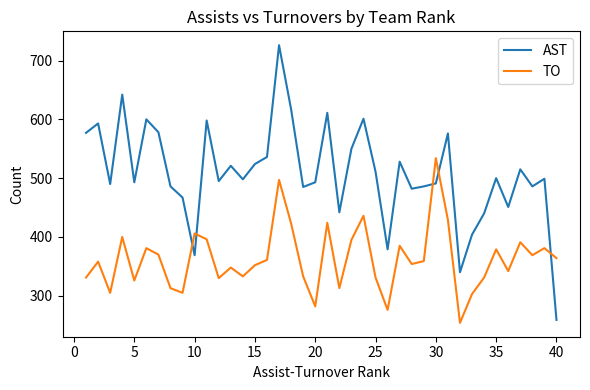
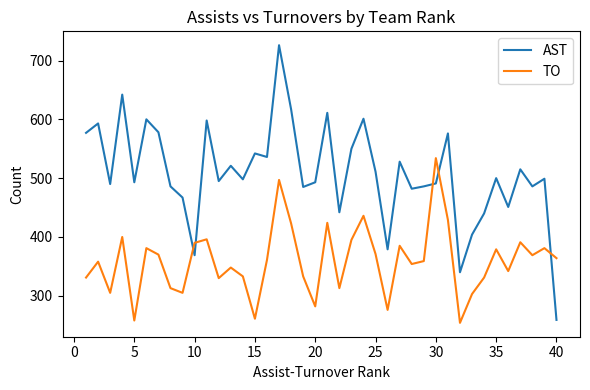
  {
    "AST": {
      "5": 490,
      "10": 370,
-     "15": 520,
+     "15": 540,
      "20": 490,
      "25": 510,
      "30": 490,
      "35": 500,
      "40": 260
    },
    "TO": {
-     "5": 330,
-     "10": 410,
-     "15": 350,
+     "5": 260,
+     "10": 390,
+     "15": 260,
      "20": 280,
-     "25": 330,
+     "25": 370,
      "30": 530,
      "35": 380,
      "40": 360
    }
  }
